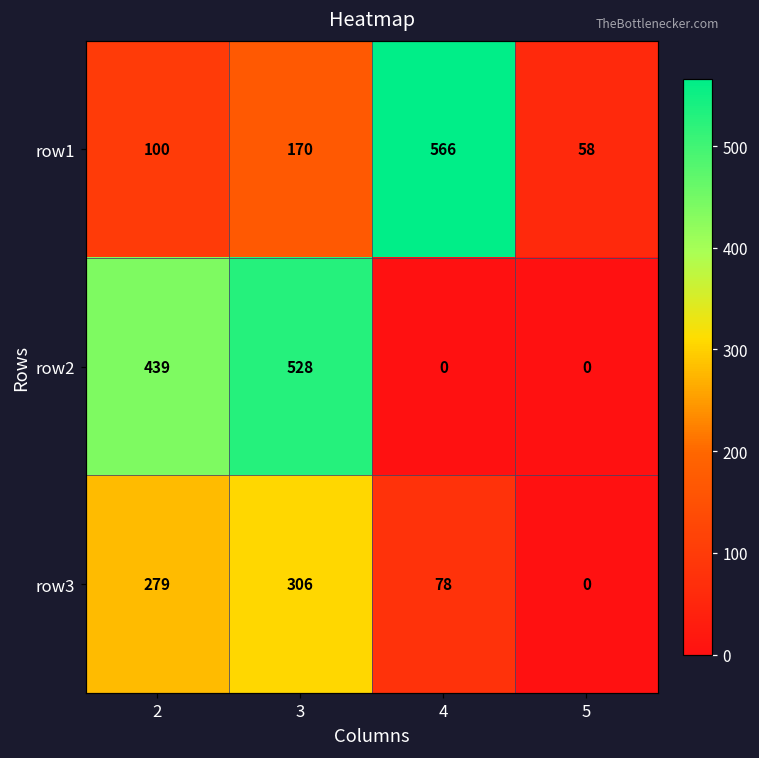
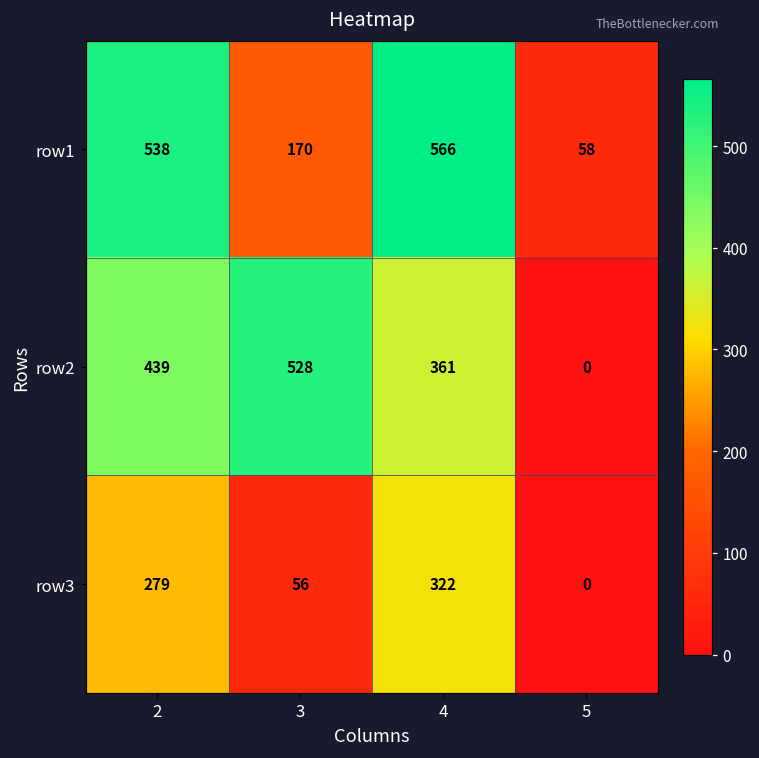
  {
    "row1": {
-     "2": 100,
+     "2": 538,
      "3": 170,
      "4": 566,
      "5": 58
    },
    "row2": {
      "2": 439,
      "3": 528,
-     "4": 0,
+     "4": 361,
      "5": 0
    },
    "row3": {
      "2": 279,
-     "3": 306,
-     "4": 78,
+     "3": 56,
+     "4": 322,
      "5": 0
    }
  }
